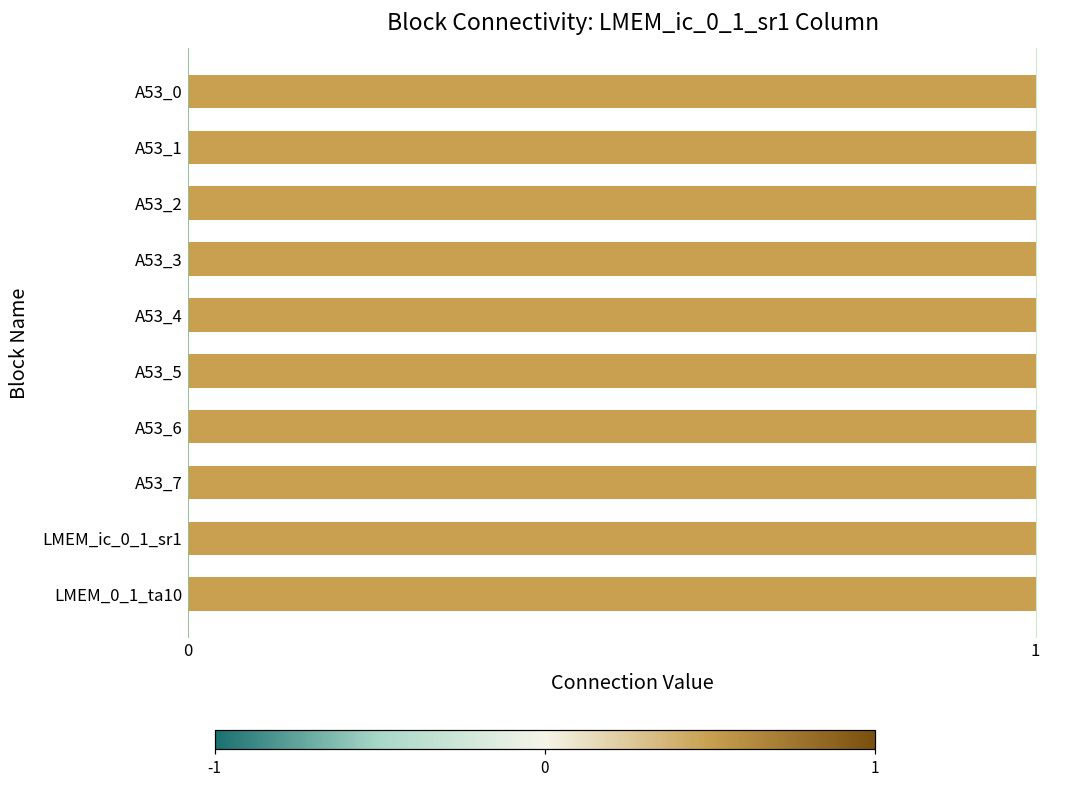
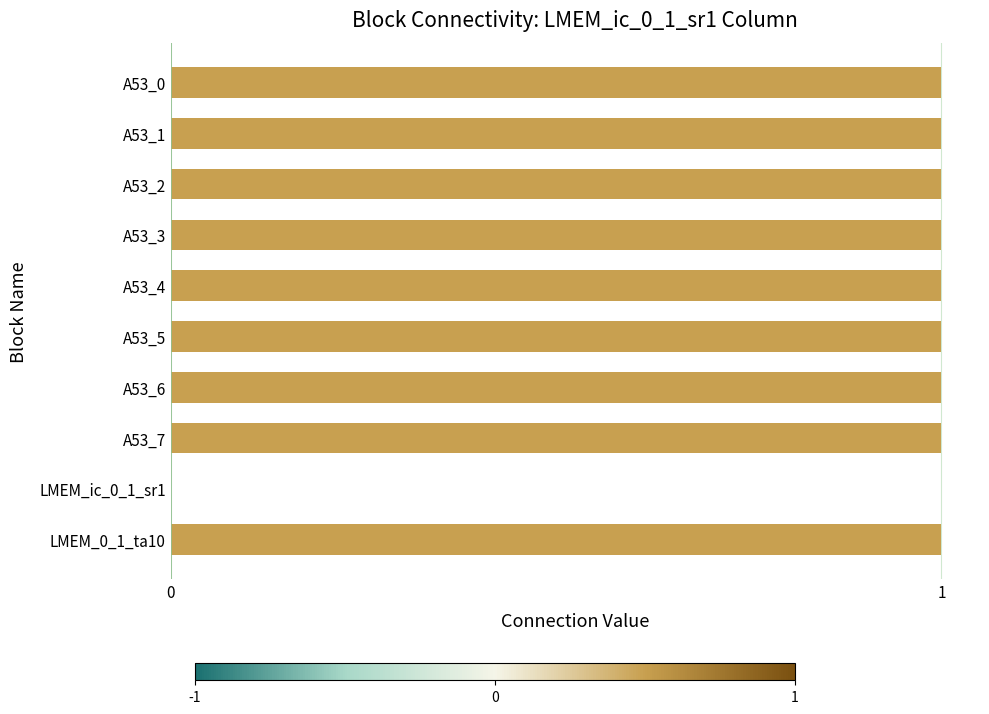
  {
    "A53_0": 1,
    "A53_1": 1,
    "A53_2": 1,
    "A53_3": 1,
    "A53_4": 1,
    "A53_5": 1,
    "A53_6": 1,
    "A53_7": 1,
-   "LMEM_ic_0_1_sr1": 1,
+   "LMEM_ic_0_1_sr1": 0,
    "LMEM_0_1_ta10": 1
  }
